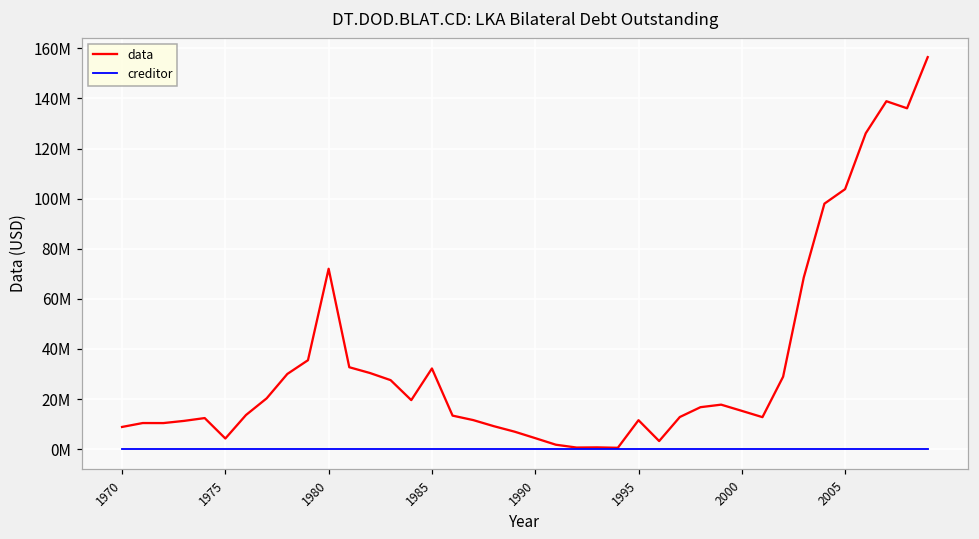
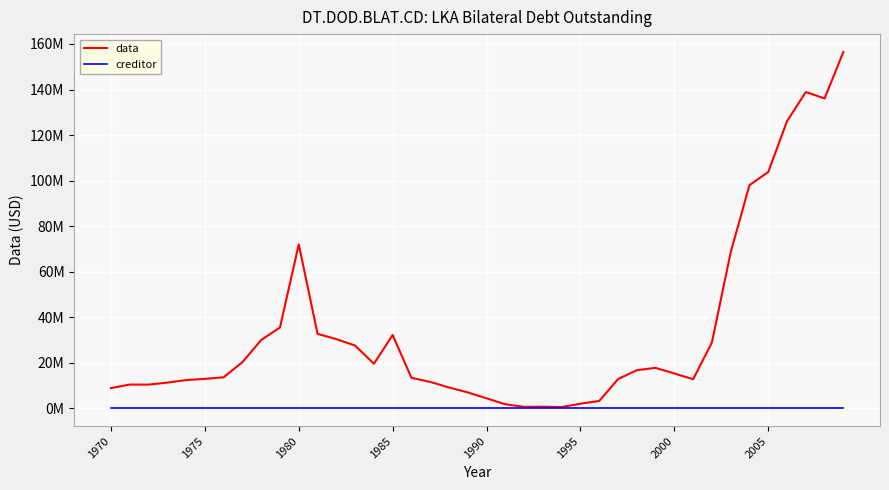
  {
    "data": {
      "1970": 9000000,
-     "1975": 4000000,
+     "1975": 13000000,
      "1980": 72000000,
      "1985": 32000000,
      "1990": 4000000,
-     "1995": 12000000,
+     "1995": 2000000,
      "2000": 15000000,
      "2005": 104000000
    },
    "creditor": {
      "1970": 0,
      "1975": 0,
      "1980": 0,
      "1985": 0,
      "1990": 0,
      "1995": 0,
      "2000": 0,
      "2005": 0
    }
  }
